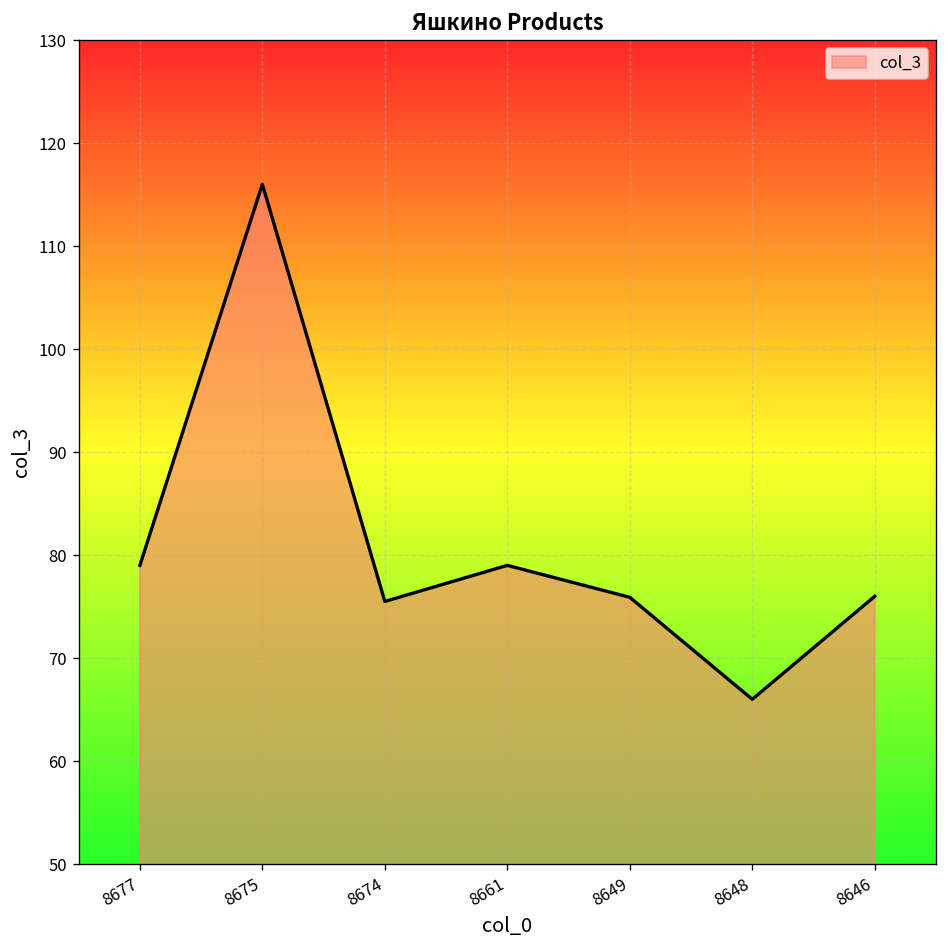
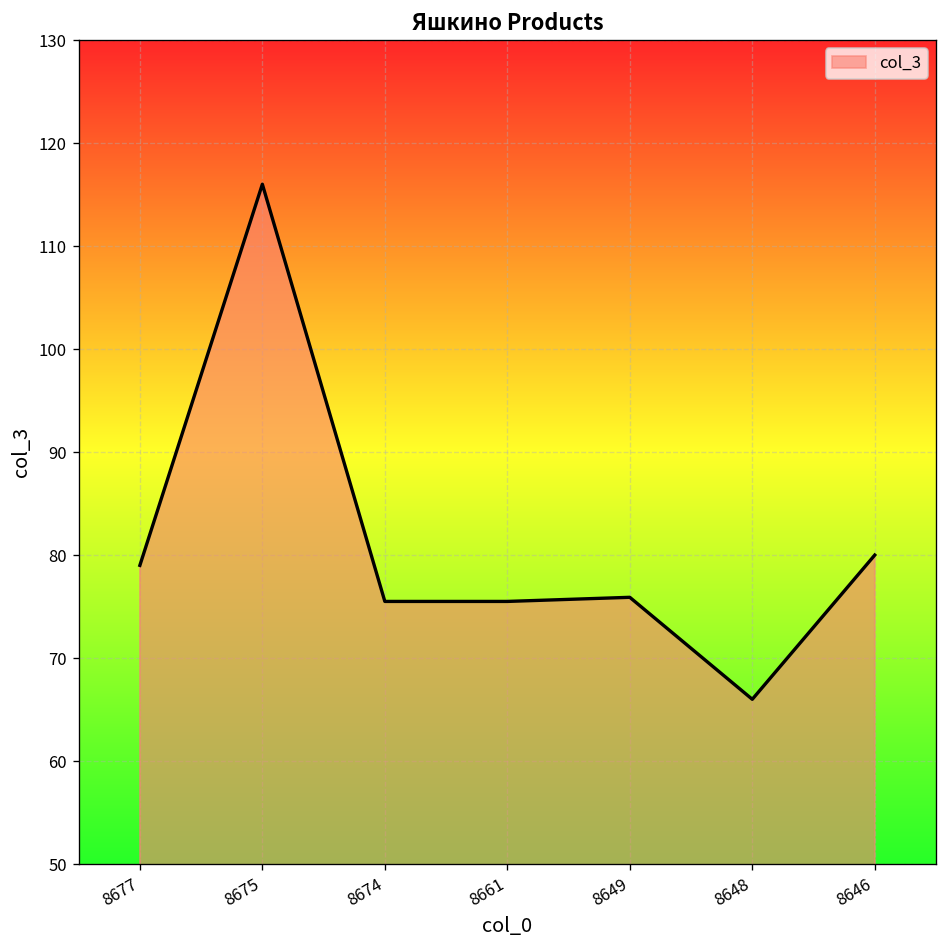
  {
    "8677": 79,
    "8675": 116,
    "8674": 76,
-   "8661": 79,
+   "8661": 76,
    "8649": 76,
    "8648": 66,
-   "8646": 76
+   "8646": 80
  }
